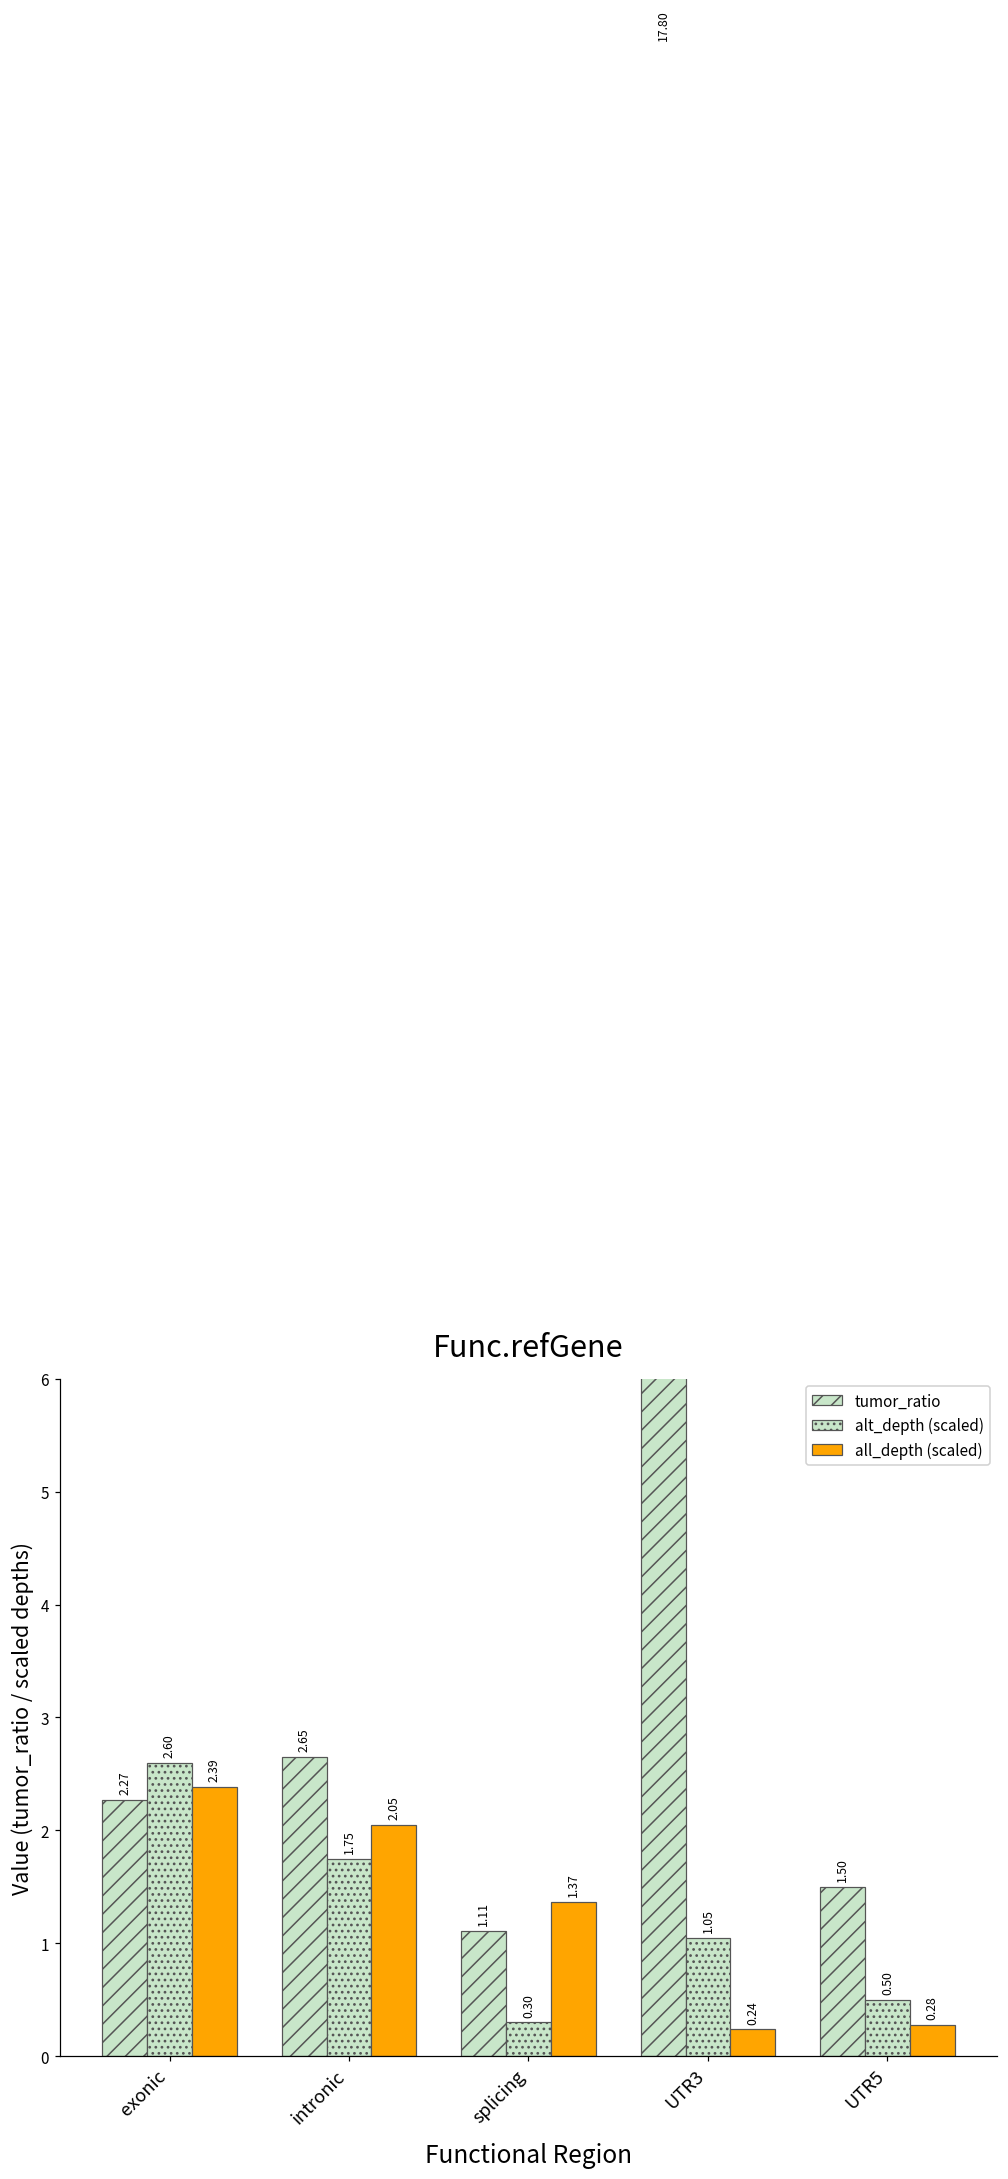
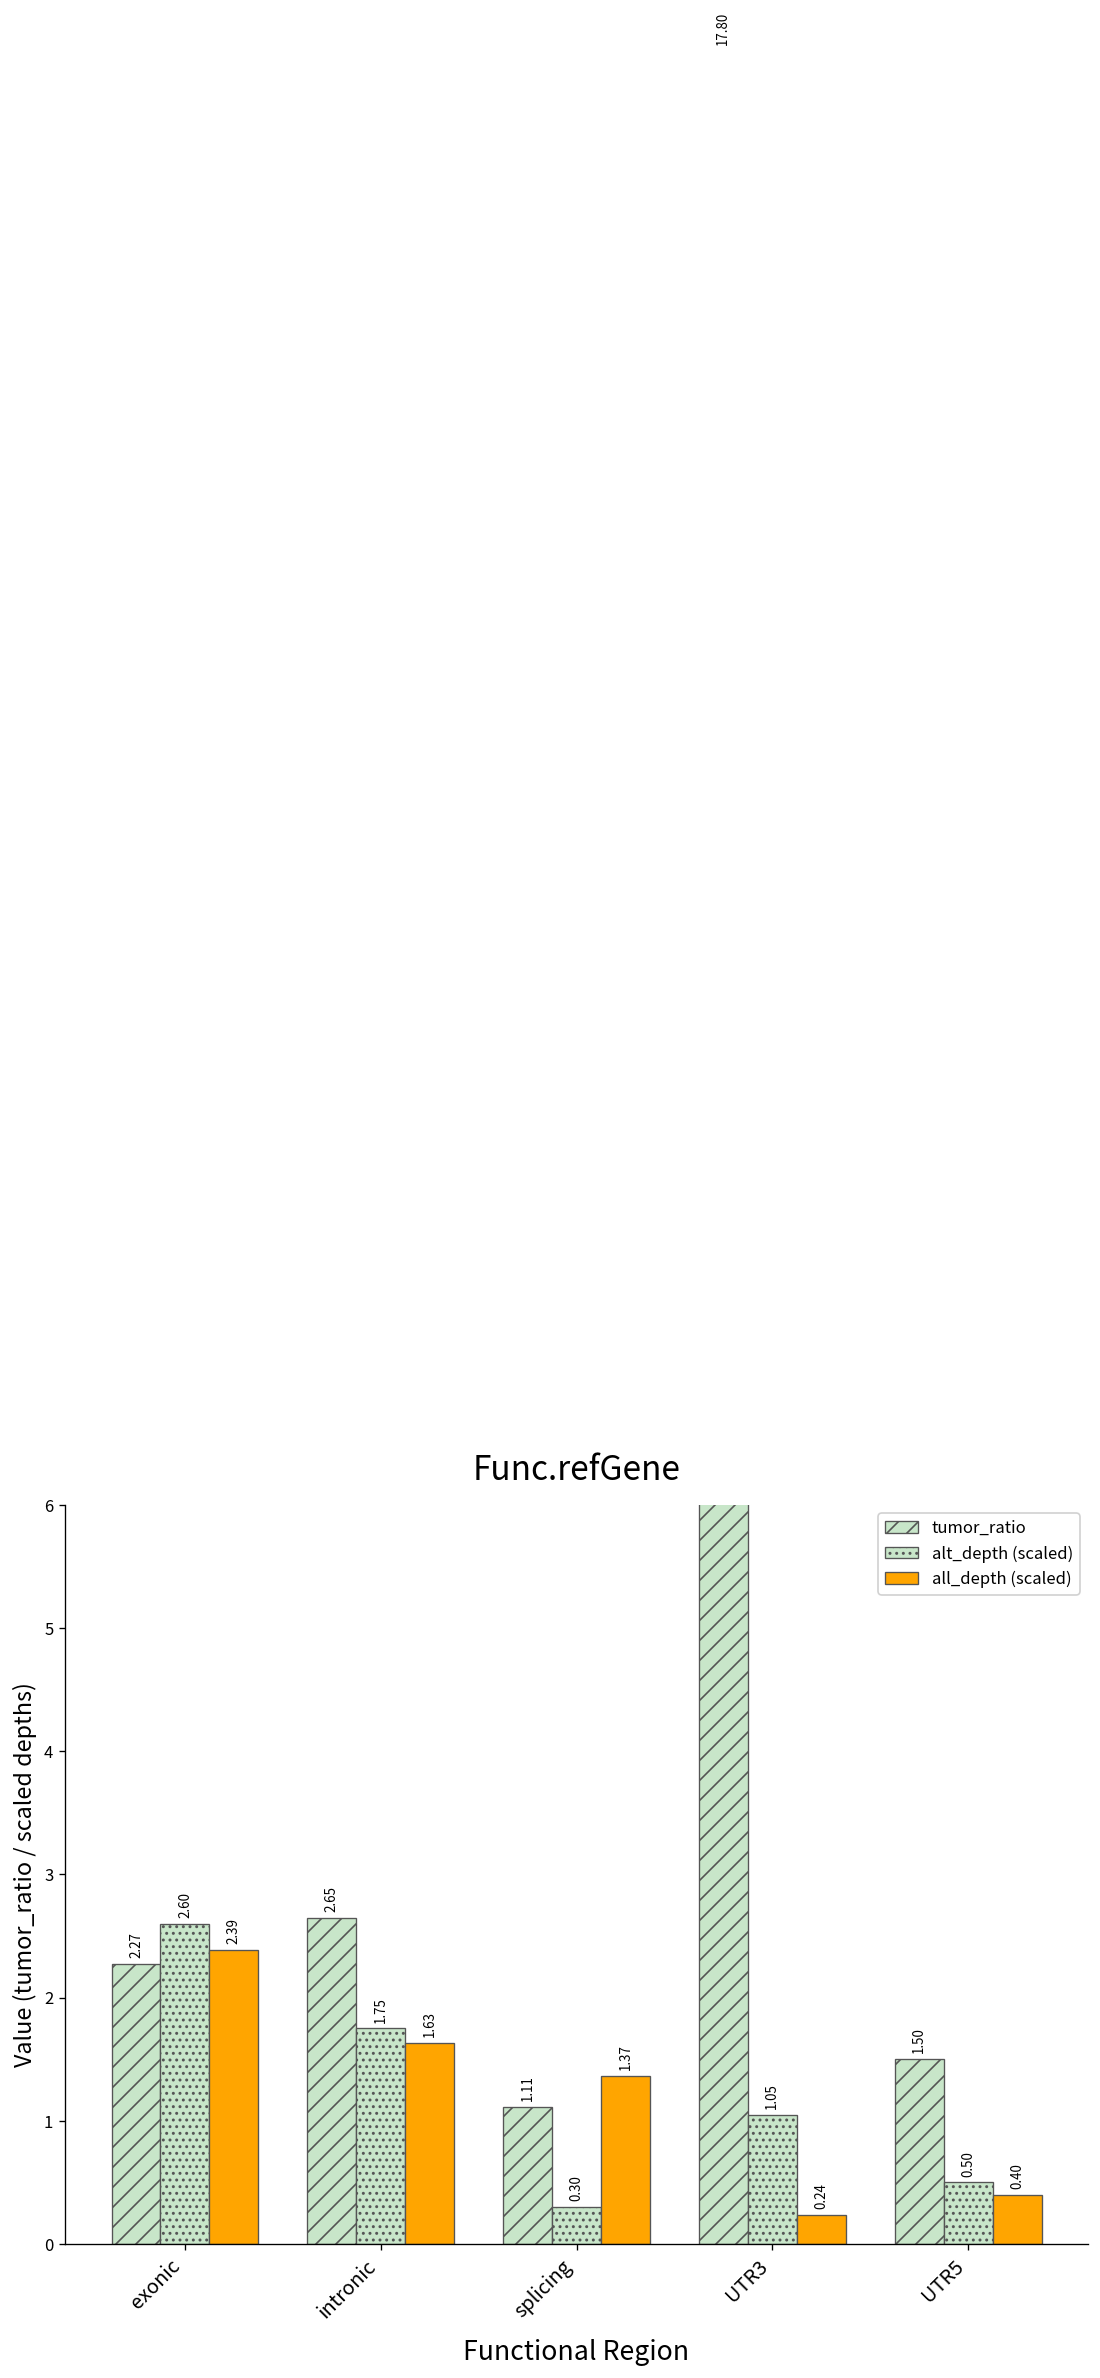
  {
    "all_depth (scaled)": {
      "exonic": 2.39,
-     "intronic": 2.05,
+     "intronic": 1.63,
      "splicing": 1.37,
      "UTR3": 0.24,
-     "UTR5": 0.28
+     "UTR5": 0.40
    }
  }
